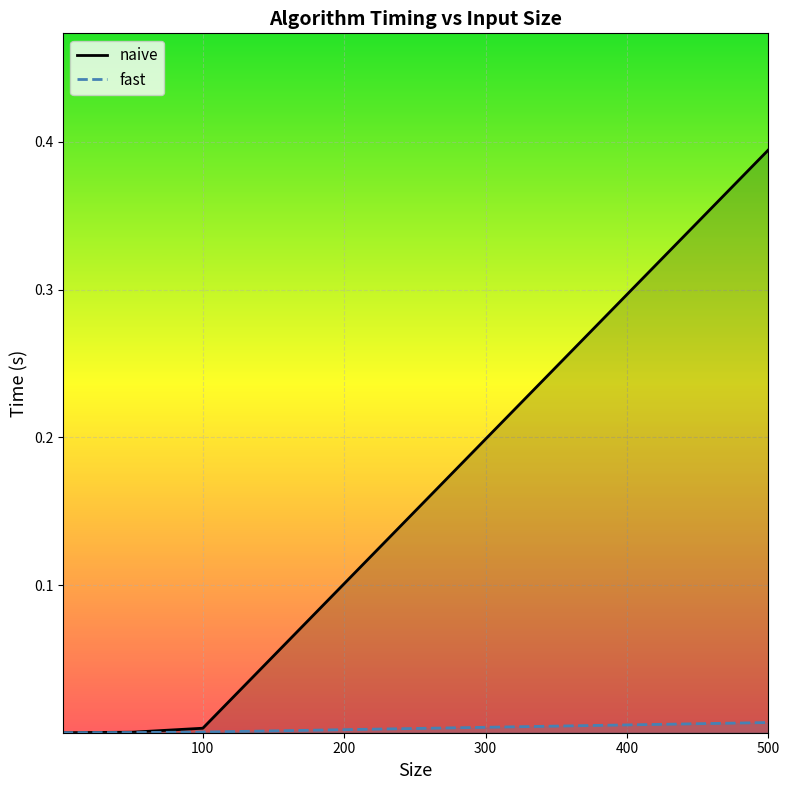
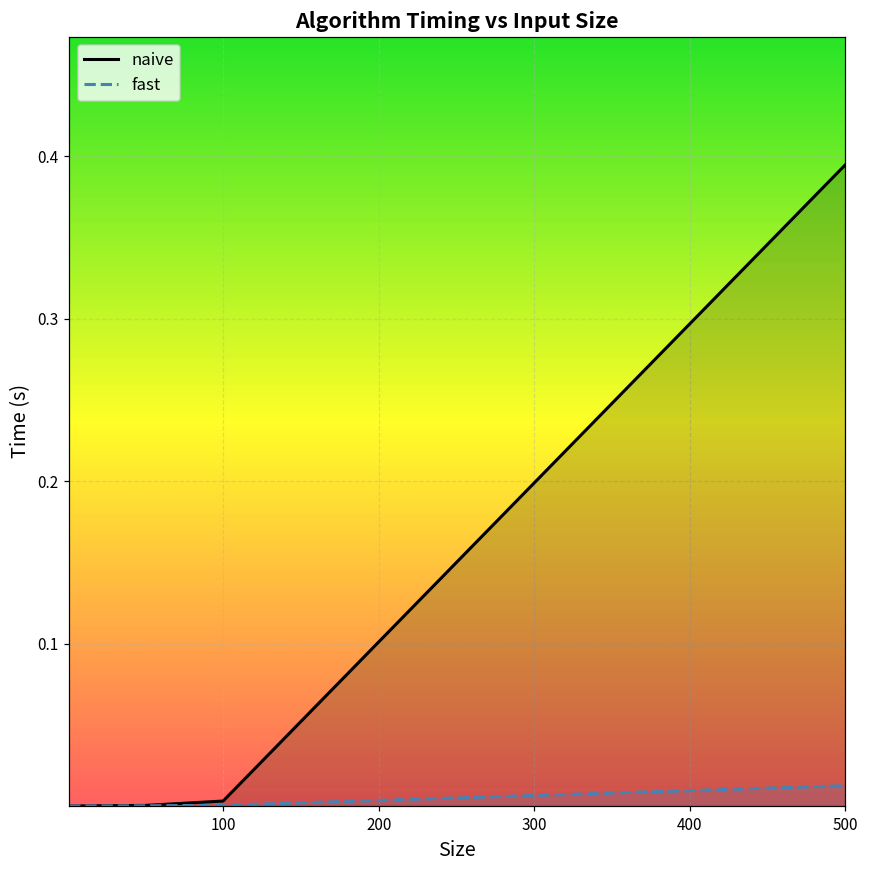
  {
    "naive": {
      "100": 0.003,
      "500": 0.395
    },
    "fast": {
      "100": 0.000,
-     "500": 0.007
+     "500": 0.013
    }
  }
